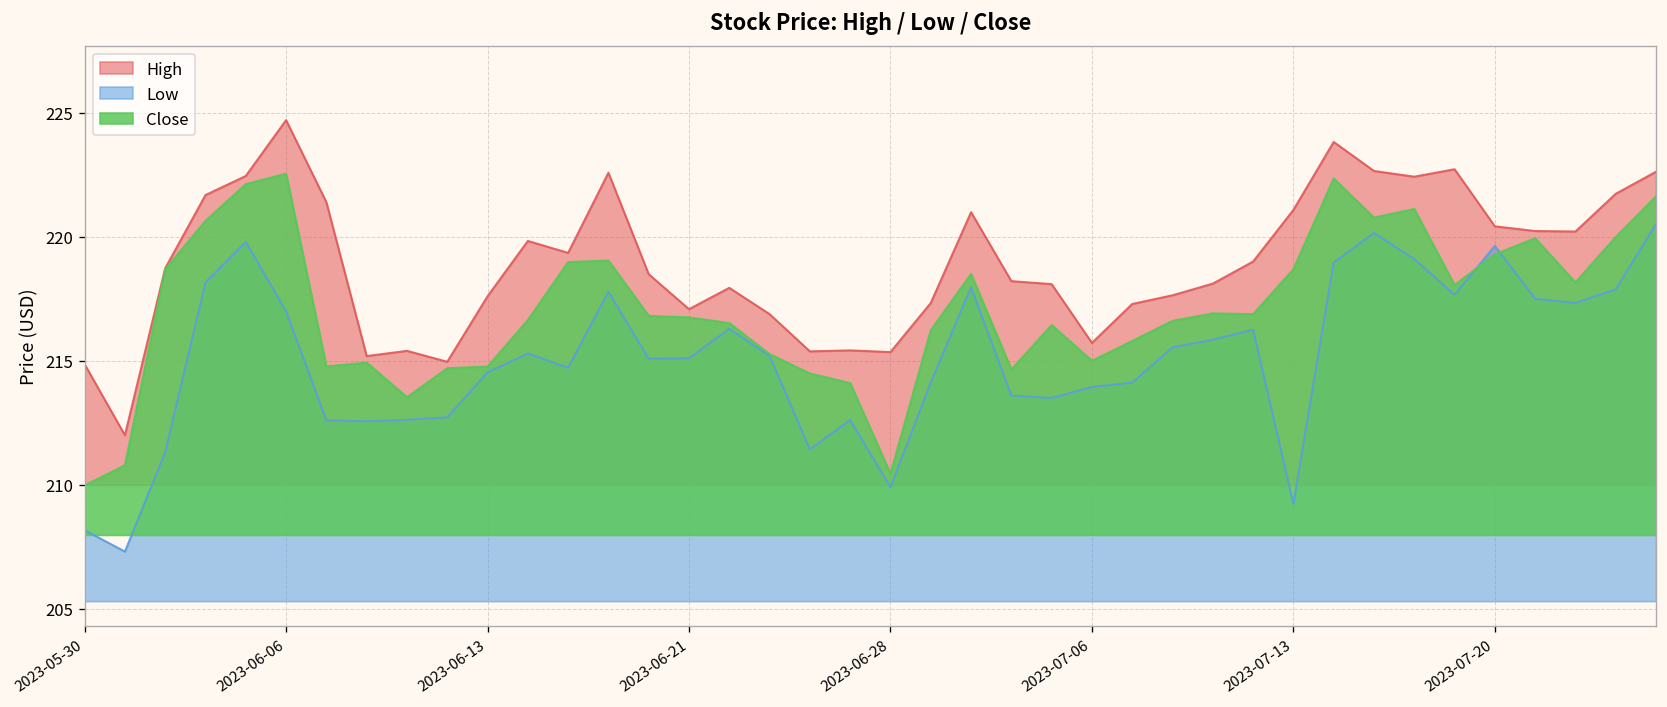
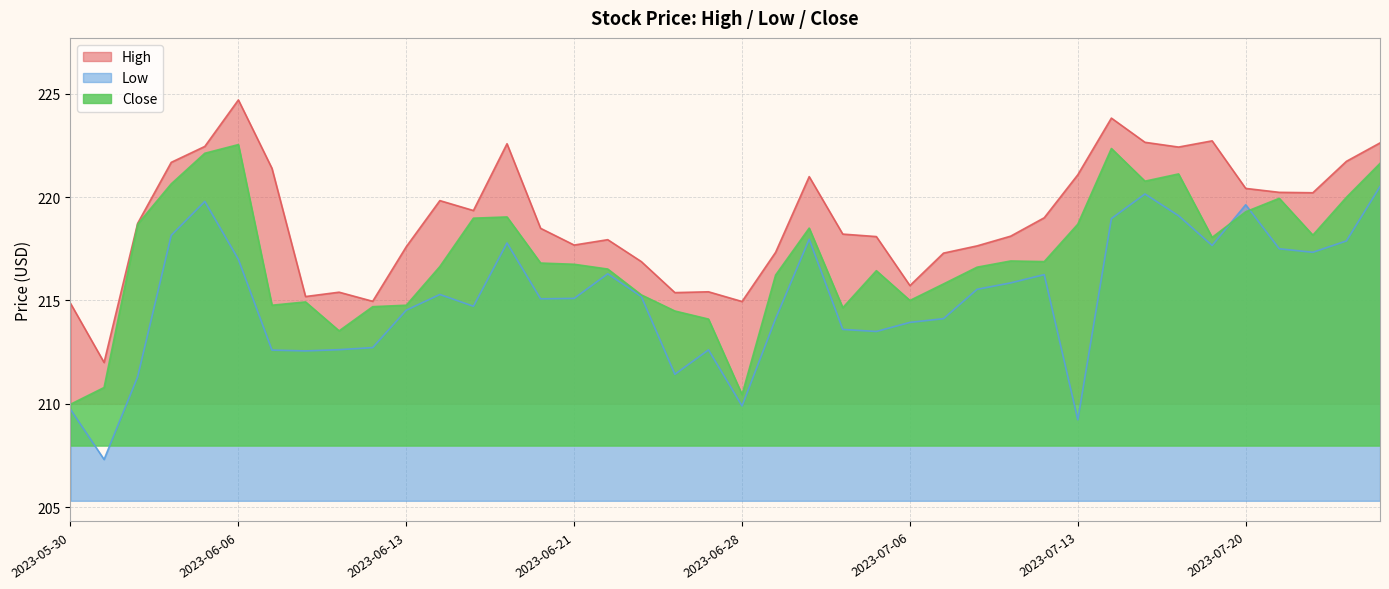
  {
    "High": {
      "2023-05-30": 214.9,
      "2023-06-06": 224.7,
      "2023-06-13": 217.6,
-     "2023-06-21": 217.1,
-     "2023-06-28": 215.4,
+     "2023-06-21": 217.7,
+     "2023-06-28": 215.0,
      "2023-07-06": 215.7,
      "2023-07-13": 221.1,
      "2023-07-20": 220.4
    },
    "Low": {
-     "2023-05-30": 208.2,
+     "2023-05-30": 209.7,
      "2023-06-06": 217.0,
      "2023-06-13": 214.5,
      "2023-06-21": 215.1,
      "2023-06-28": 209.9,
      "2023-07-06": 213.9,
      "2023-07-13": 209.2,
      "2023-07-20": 219.6
    },
    "Close": {
      "2023-05-30": 210.0,
      "2023-06-06": 222.5,
      "2023-06-13": 214.8,
      "2023-06-21": 216.8,
      "2023-06-28": 210.5,
      "2023-07-06": 215.0,
      "2023-07-13": 218.7,
      "2023-07-20": 219.3
    }
  }
